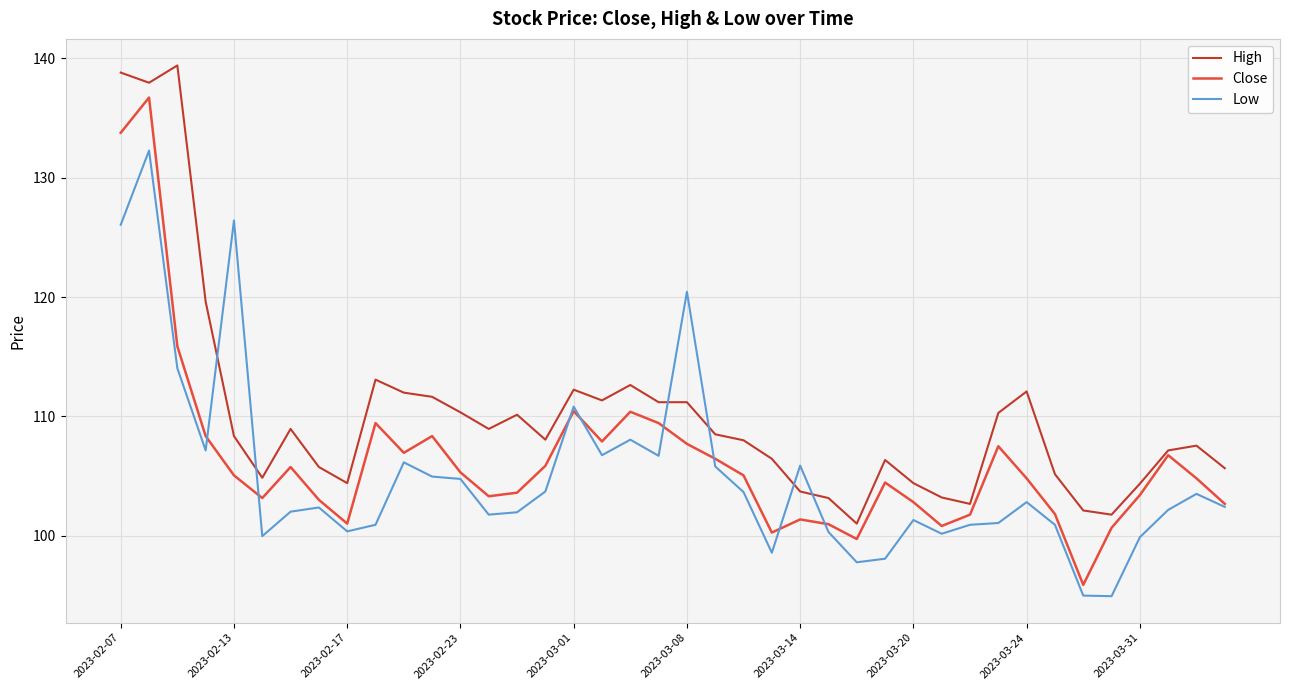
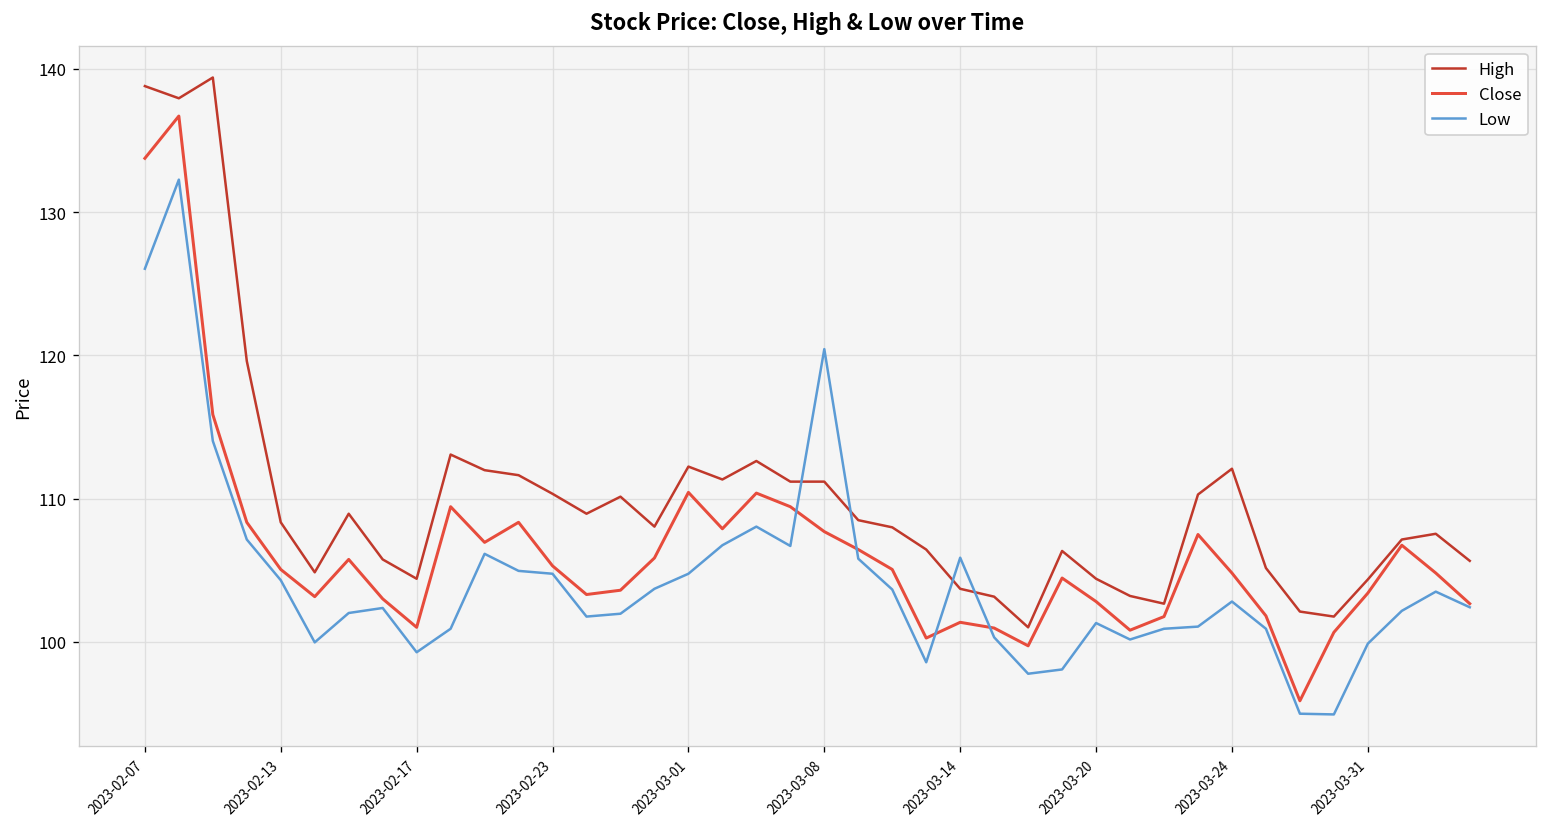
  {
    "Low": {
      "2023-02-07": 126.1,
-     "2023-02-13": 126.4,
-     "2023-02-17": 100.4,
+     "2023-02-13": 104.3,
+     "2023-02-17": 99.3,
      "2023-02-23": 104.8,
-     "2023-03-01": 110.8,
+     "2023-03-01": 104.8,
      "2023-03-08": 120.4,
      "2023-03-14": 105.9,
      "2023-03-20": 101.3,
      "2023-03-24": 102.8,
      "2023-03-31": 99.9
    }
  }
